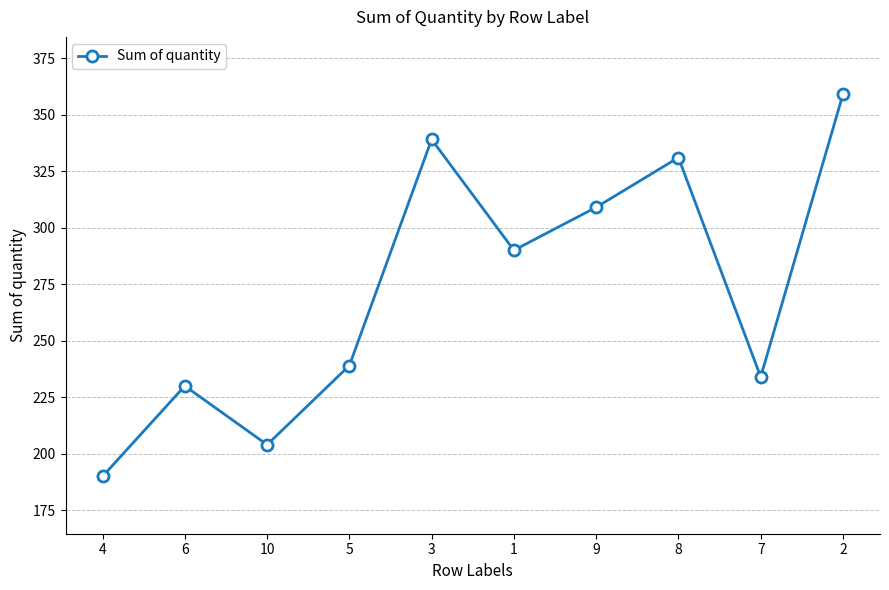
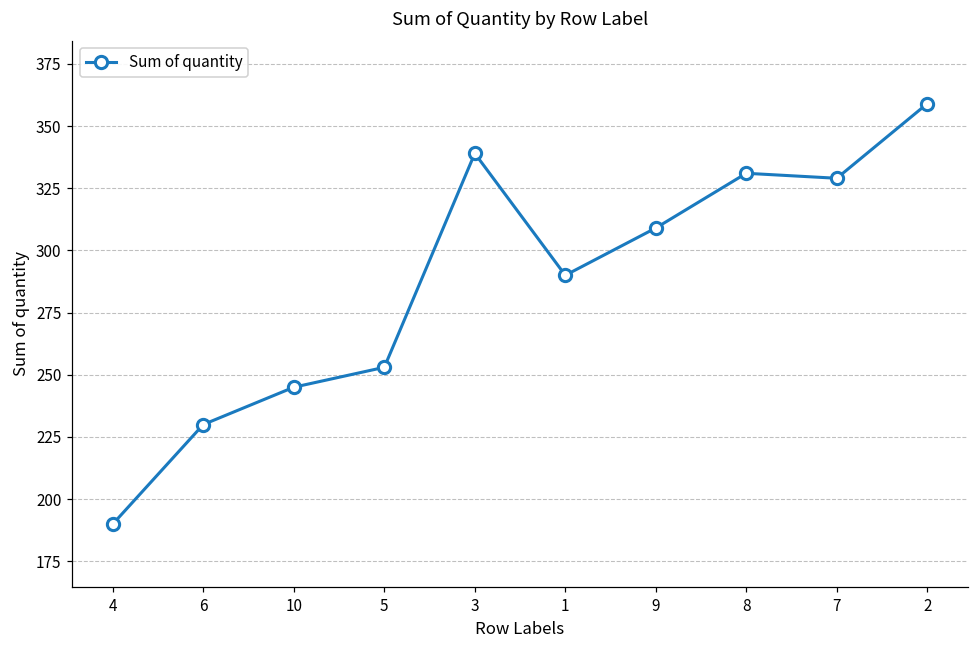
  {
    "4": 190,
    "6": 230,
-   "10": 204,
-   "5": 239,
+   "10": 245,
+   "5": 253,
    "3": 339,
    "1": 290,
    "9": 309,
    "8": 331,
-   "7": 234,
+   "7": 329,
    "2": 359
  }
